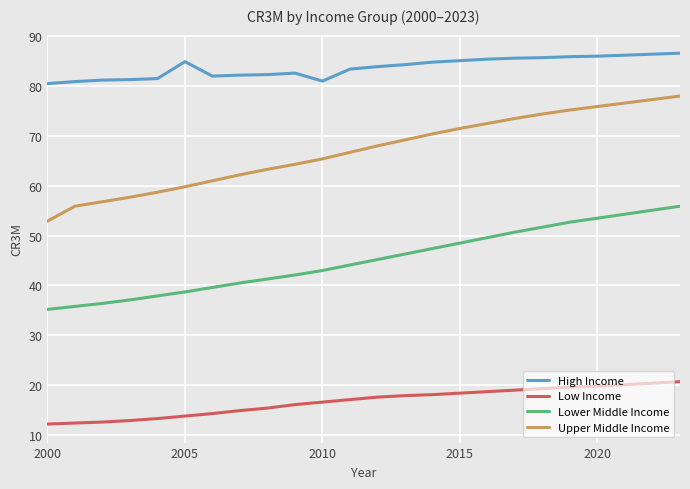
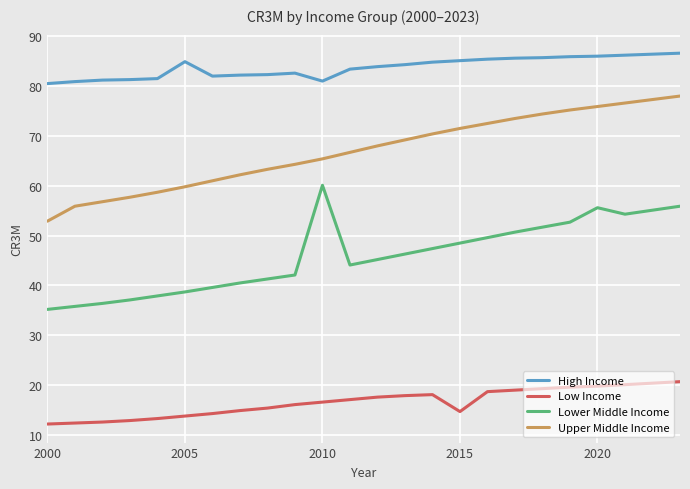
  {
    "High Income": {
      "2000": 81,
      "2005": 85,
      "2010": 81,
      "2015": 85,
      "2020": 86
    },
    "Low Income": {
      "2000": 12,
      "2005": 14,
      "2010": 17,
-     "2015": 18
+     "2015": 15
    },
    "Lower Middle Income": {
      "2000": 35,
      "2005": 39,
-     "2010": 43,
+     "2010": 60,
      "2015": 49,
-     "2020": 54
+     "2020": 56
    },
    "Upper Middle Income": {
      "2000": 53,
      "2005": 60,
      "2010": 65,
      "2015": 72,
      "2020": 76
    }
  }
